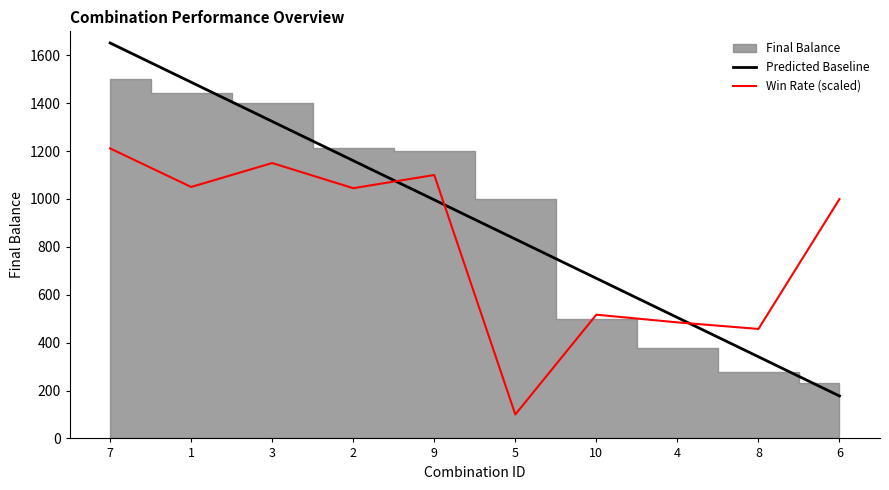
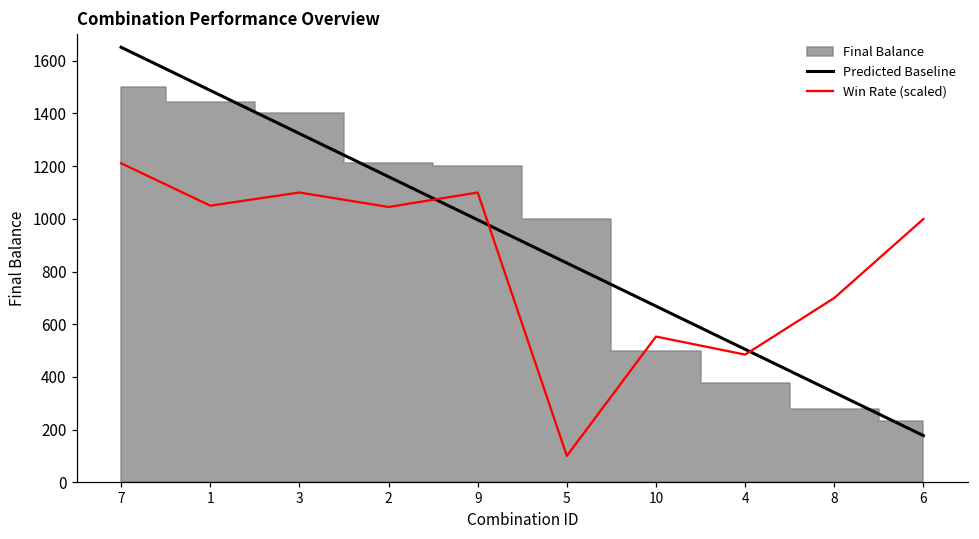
  {
    "Predicted Baseline": {
      "7": 1650,
      "1": 1490,
      "3": 1320,
      "2": 1160,
      "9": 1000,
      "5": 830,
      "10": 670,
      "4": 500,
      "8": 340,
      "6": 180
    },
    "Win Rate (scaled)": {
      "7": 1210,
      "1": 1050,
-     "3": 1150,
+     "3": 1100,
      "2": 1040,
      "9": 1100,
      "5": 100,
-     "10": 520,
+     "10": 550,
      "4": 480,
-     "8": 460,
+     "8": 700,
      "6": 1000
    }
  }
